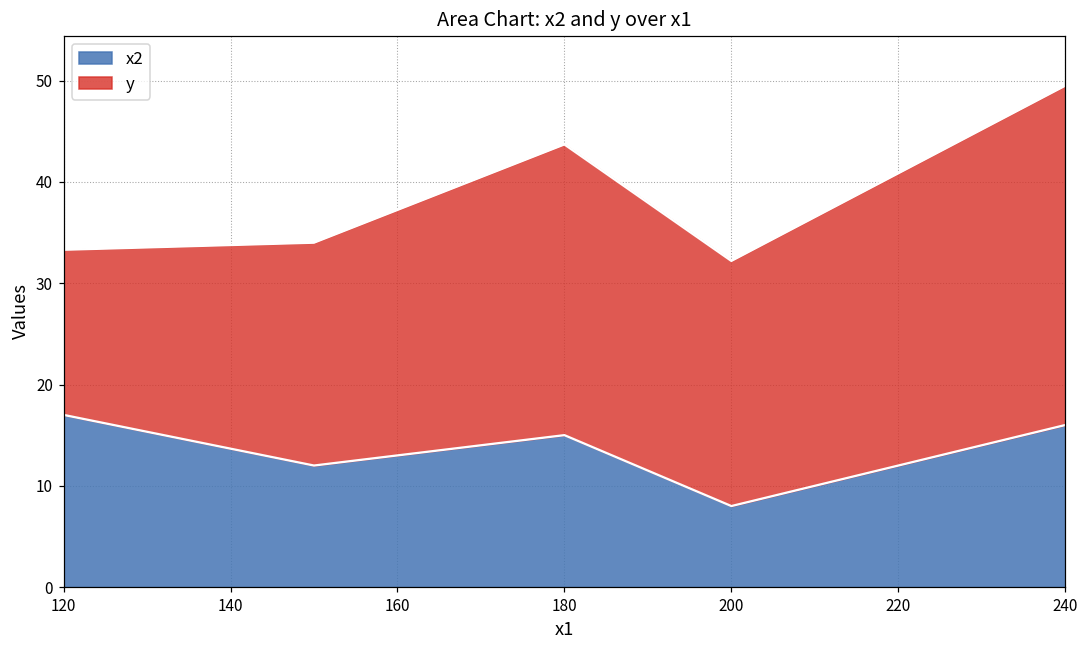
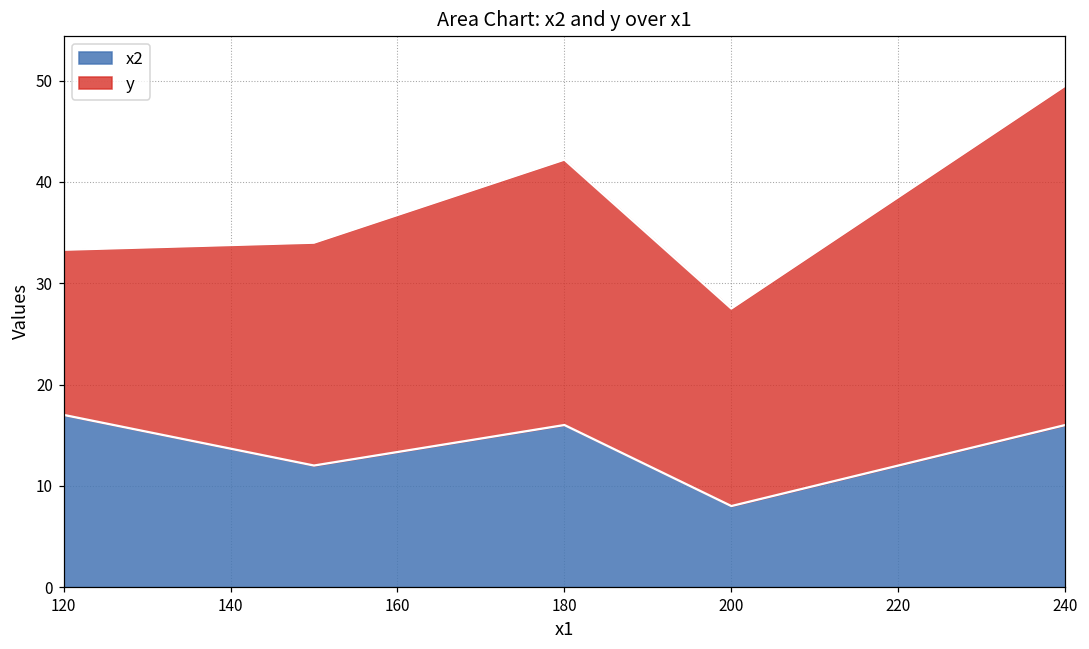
  {
    "x2": {
      "120": 17,
-     "180": 15,
+     "180": 16,
      "200": 8,
      "240": 16
    },
    "y": {
      "120": 16,
-     "180": 29,
-     "200": 24,
+     "180": 26,
+     "200": 20,
      "240": 34
    }
  }
